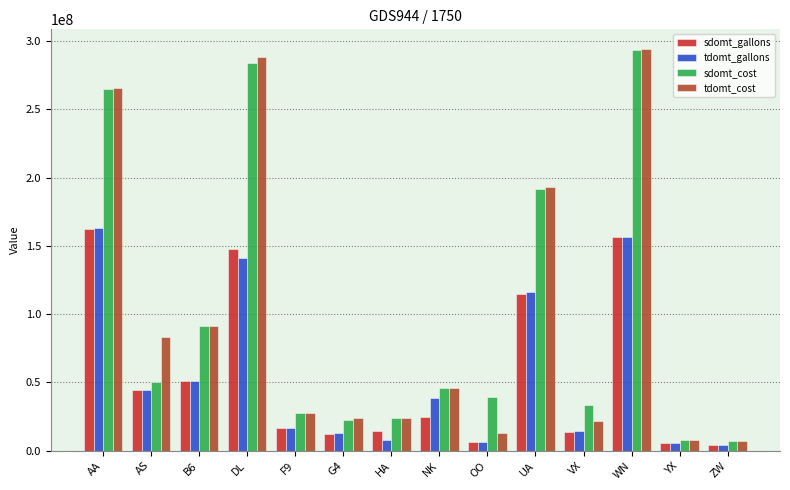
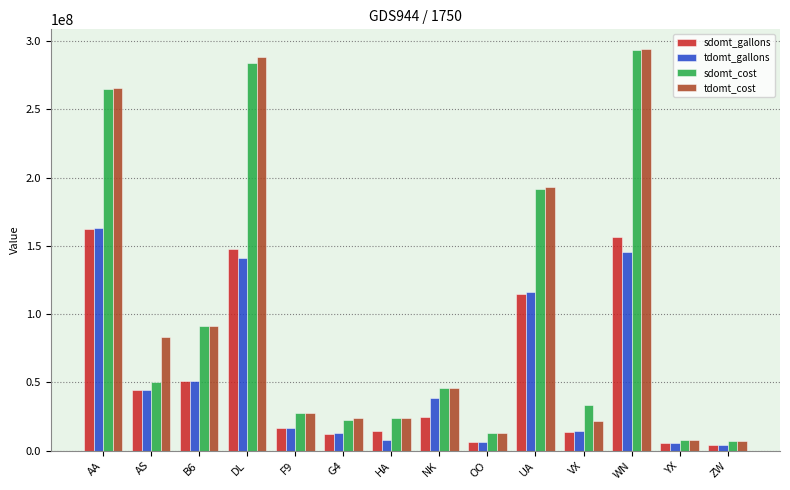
  {
    "tdomt_gallons": {
      "AA": 163000000,
      "AS": 44000000,
      "B6": 51000000,
      "DL": 141000000,
      "F9": 17000000,
      "G4": 13000000,
      "HA": 8000000,
      "NK": 39000000,
      "OO": 6000000,
      "UA": 116000000,
      "VX": 14000000,
-     "WN": 157000000,
+     "WN": 145000000,
      "YX": 5000000,
      "ZW": 4000000
    },
    "sdomt_cost": {
      "AA": 265000000,
      "AS": 50000000,
      "B6": 92000000,
      "DL": 284000000,
      "F9": 27000000,
      "G4": 23000000,
      "HA": 24000000,
      "NK": 46000000,
-     "OO": 39000000,
+     "OO": 13000000,
      "UA": 192000000,
      "VX": 34000000,
      "WN": 293000000,
      "YX": 8000000,
      "ZW": 7000000
    }
  }
